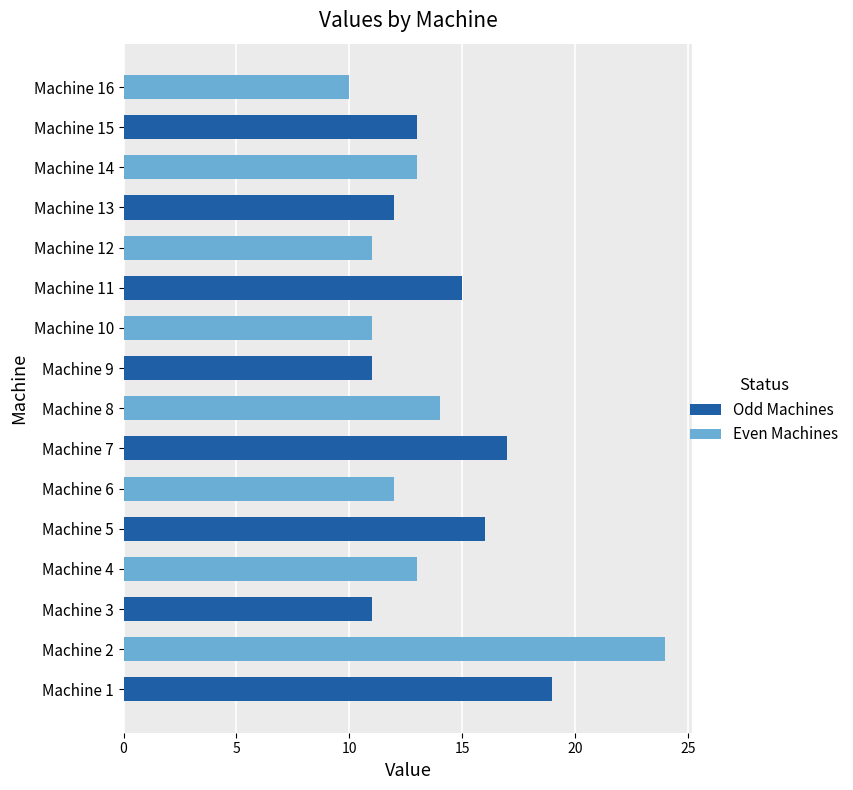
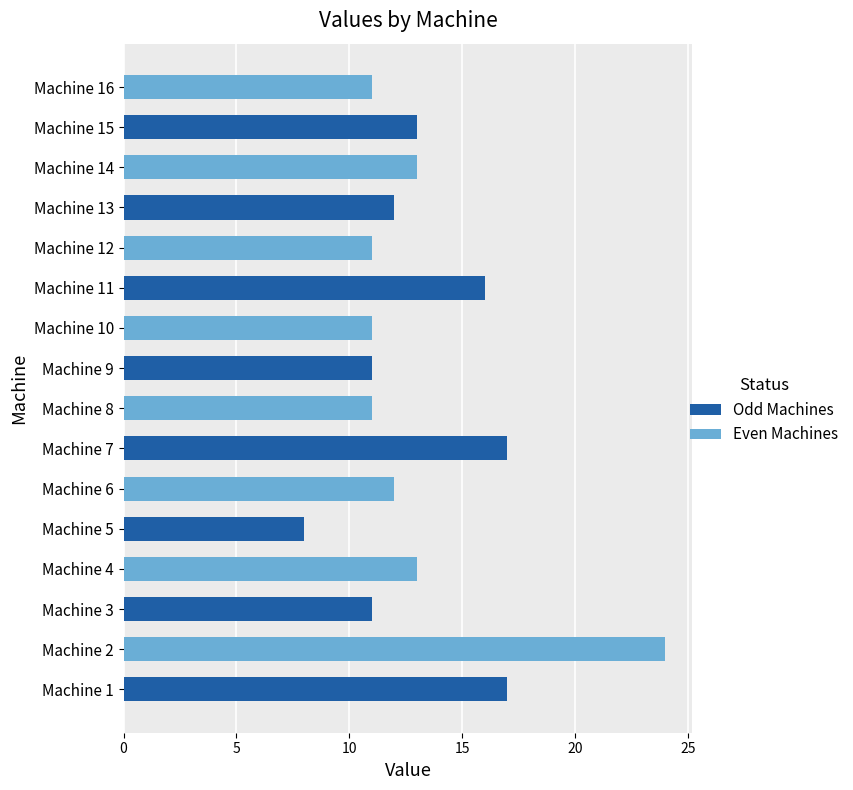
  {
-   "Machine 16": 10,
+   "Machine 16": 11,
    "Machine 15": 13,
    "Machine 14": 13,
    "Machine 13": 12,
    "Machine 12": 11,
-   "Machine 11": 15,
+   "Machine 11": 16,
    "Machine 10": 11,
    "Machine 9": 11,
-   "Machine 8": 14,
+   "Machine 8": 11,
    "Machine 7": 17,
    "Machine 6": 12,
-   "Machine 5": 16,
+   "Machine 5": 8,
    "Machine 4": 13,
    "Machine 3": 11,
    "Machine 2": 24,
-   "Machine 1": 19
+   "Machine 1": 17
  }
